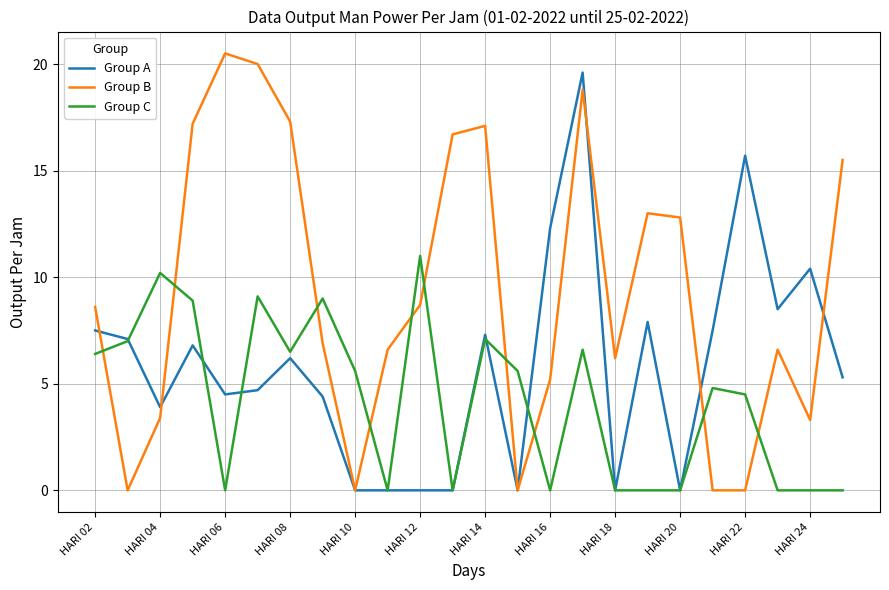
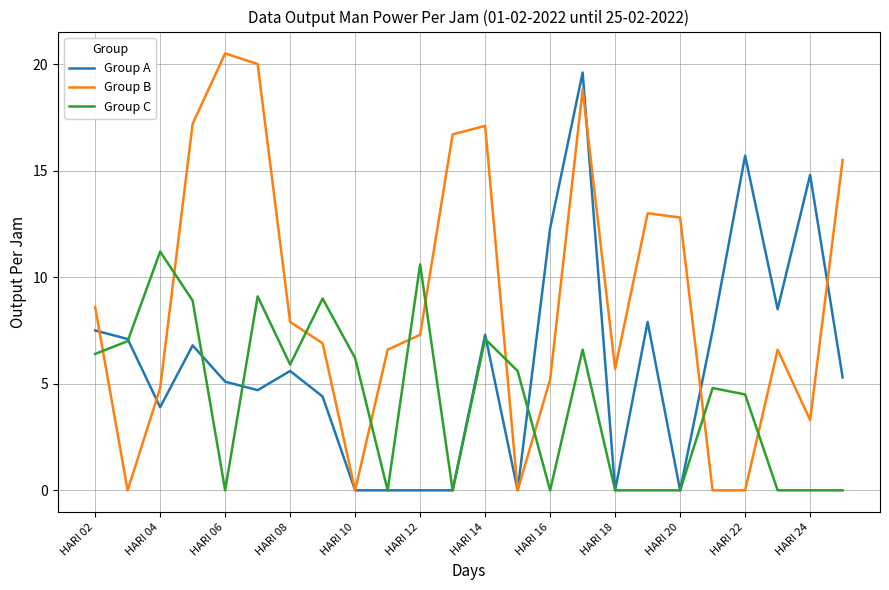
  {
    "Group A": {
      "HARI 02": 7.5,
      "HARI 04": 3.9,
-     "HARI 06": 4.5,
-     "HARI 08": 6.2,
+     "HARI 06": 5.1,
+     "HARI 08": 5.6,
      "HARI 12": 0.0,
      "HARI 14": 7.3,
      "HARI 16": 12.3,
      "HARI 22": 15.7,
-     "HARI 24": 10.4
+     "HARI 24": 14.8
    },
    "Group B": {
      "HARI 02": 8.6,
-     "HARI 04": 3.4,
+     "HARI 04": 4.8,
      "HARI 06": 20.5,
-     "HARI 08": 17.3,
-     "HARI 12": 8.7,
+     "HARI 08": 7.9,
+     "HARI 12": 7.3,
      "HARI 14": 17.1,
      "HARI 16": 5.2,
-     "HARI 18": 6.2,
+     "HARI 18": 5.7,
      "HARI 20": 12.8,
      "HARI 22": 0.0,
      "HARI 24": 3.3
    },
    "Group C": {
      "HARI 02": 6.4,
-     "HARI 04": 10.2,
+     "HARI 04": 11.2,
      "HARI 06": 0.0,
-     "HARI 08": 6.5,
-     "HARI 10": 5.6,
-     "HARI 12": 11.0,
+     "HARI 08": 5.9,
+     "HARI 10": 6.2,
+     "HARI 12": 10.6,
      "HARI 14": 7.1,
      "HARI 16": 0.0,
      "HARI 22": 4.5,
      "HARI 24": 0.0
    }
  }
